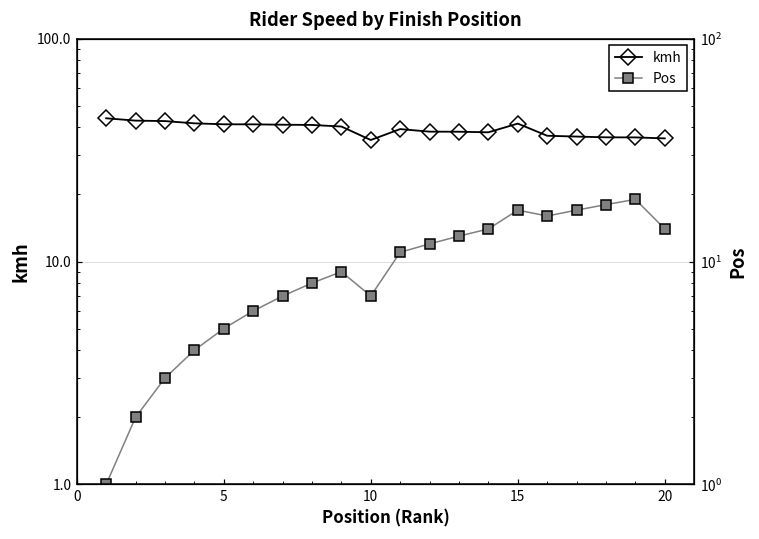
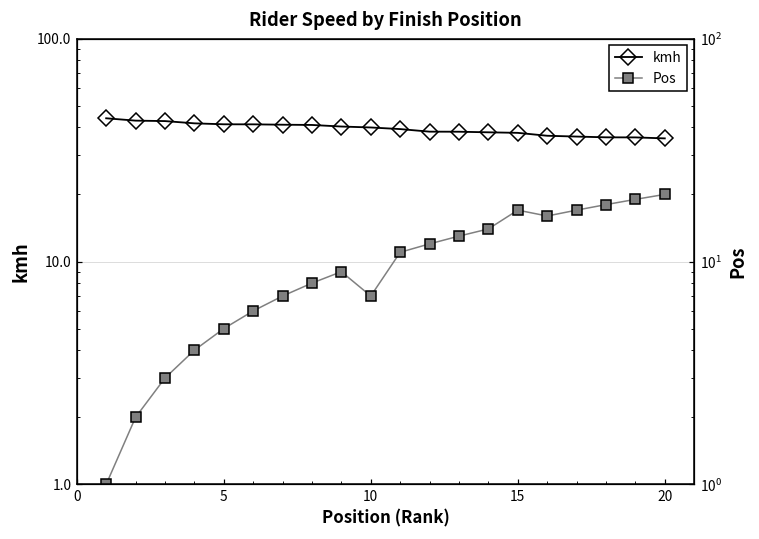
  {
    "kmh": {
      "5": 41,
-     "10": 35,
-     "15": 42,
+     "10": 40,
+     "15": 38,
      "20": 36
    },
    "Pos": {
      "5": 5,
      "10": 7,
      "15": 17,
-     "20": 14
+     "20": 20
    }
  }
